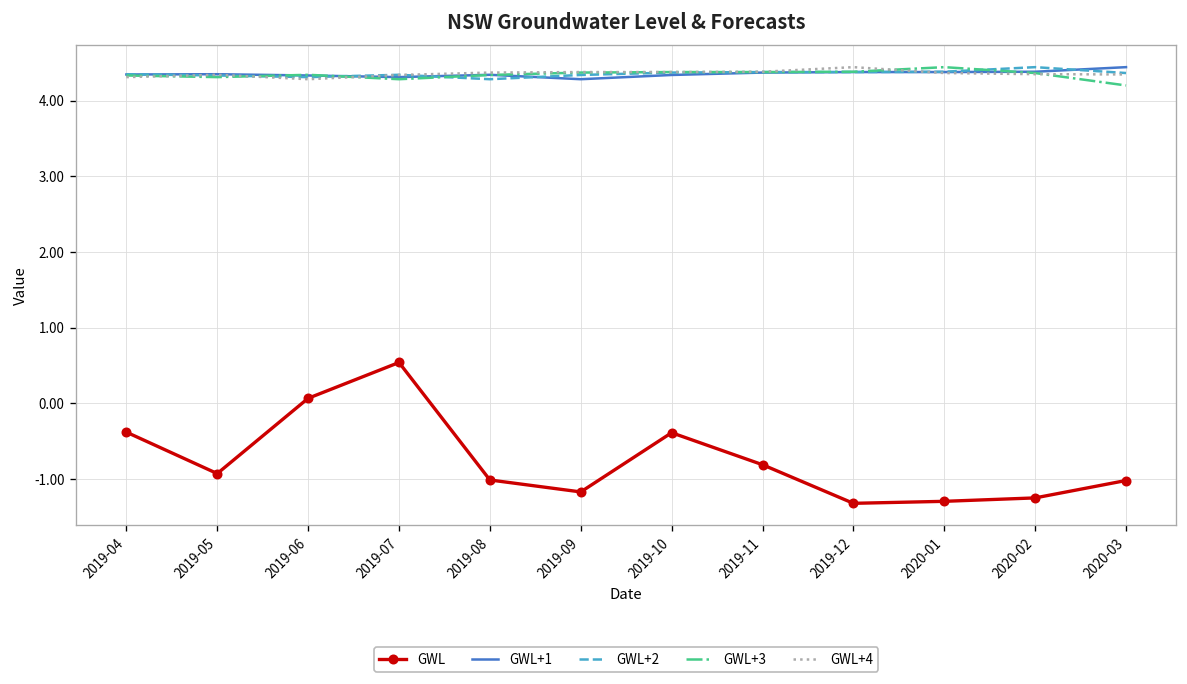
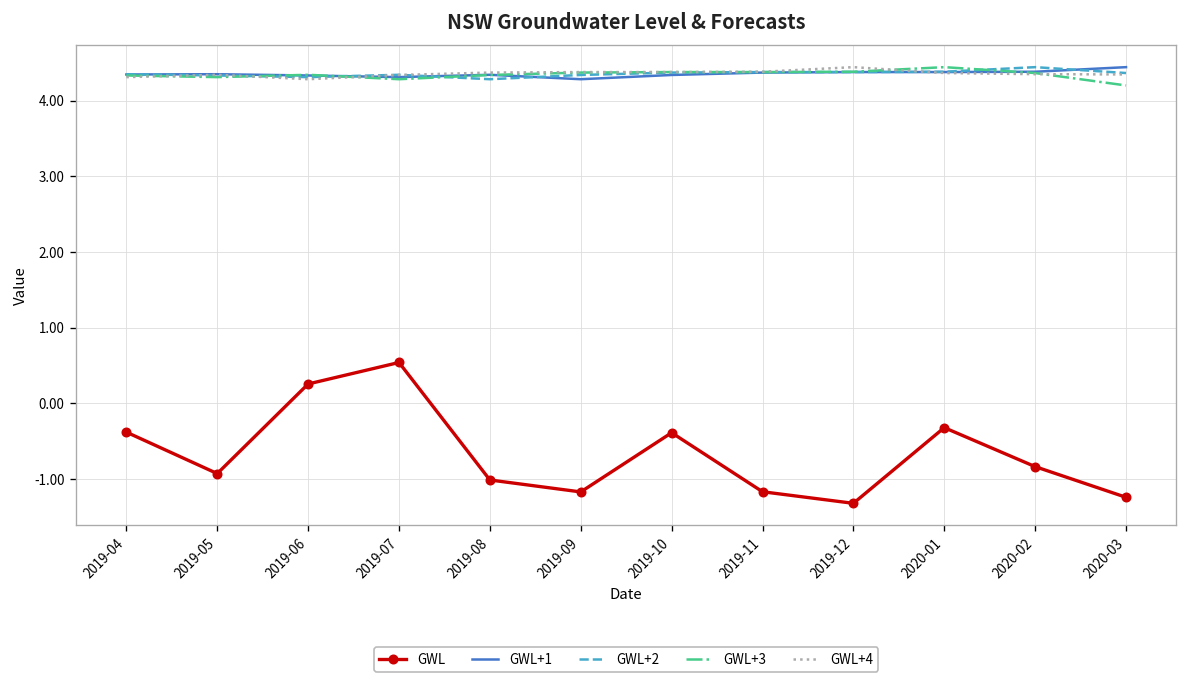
  {
    "GWL": {
      "2019-04": -0.4,
      "2019-05": -0.9,
-     "2019-06": 0.1,
+     "2019-06": 0.3,
      "2019-07": 0.5,
      "2019-08": -1.0,
      "2019-09": -1.2,
      "2019-10": -0.4,
-     "2019-11": -0.8,
+     "2019-11": -1.2,
      "2019-12": -1.3,
-     "2020-01": -1.3,
-     "2020-02": -1.2,
-     "2020-03": -1.0
+     "2020-01": -0.3,
+     "2020-02": -0.8,
+     "2020-03": -1.2
    },
    "GWL+3": {
      "2020-01": 4.4,
      "2020-03": 4.2
    },
    "GWL+4": {
      "2019-12": 4.4
    }
  }
